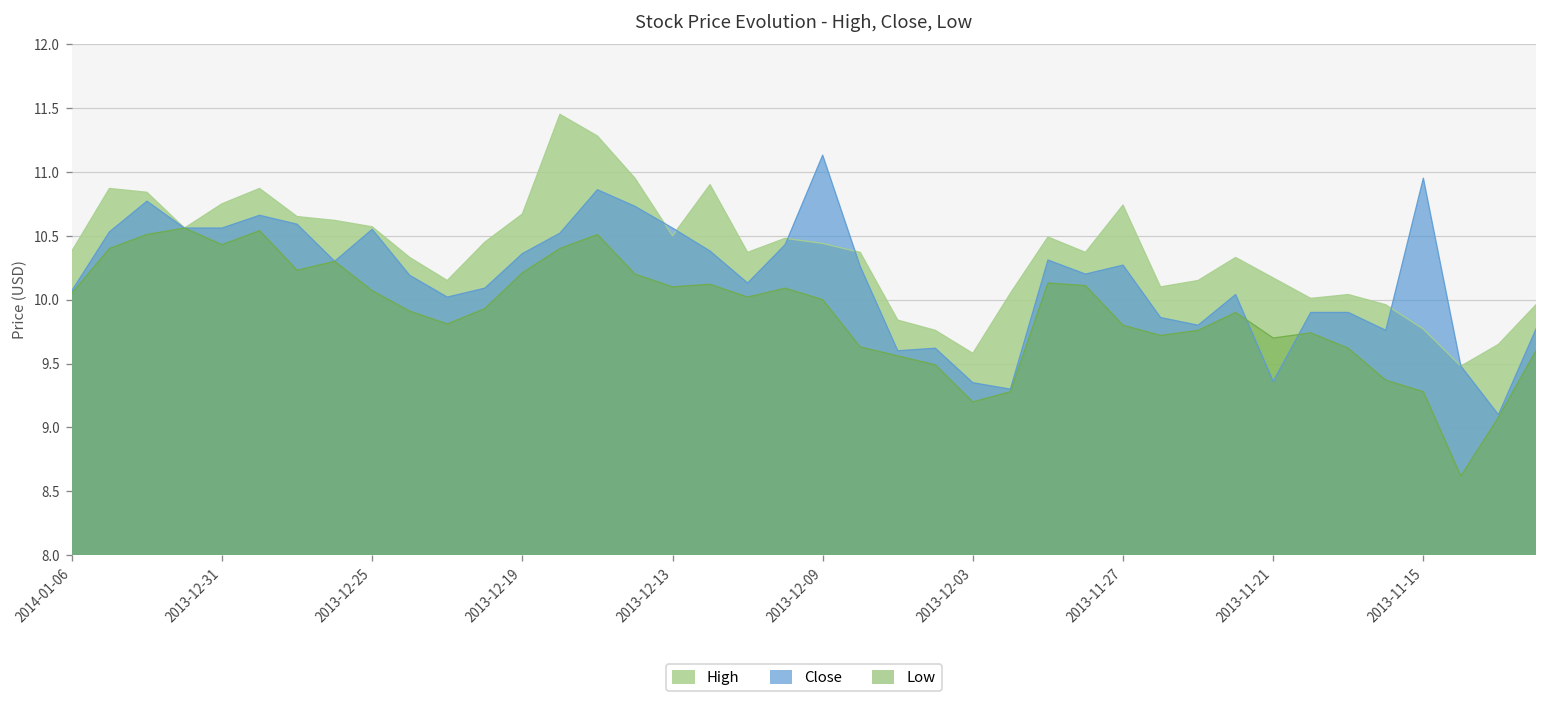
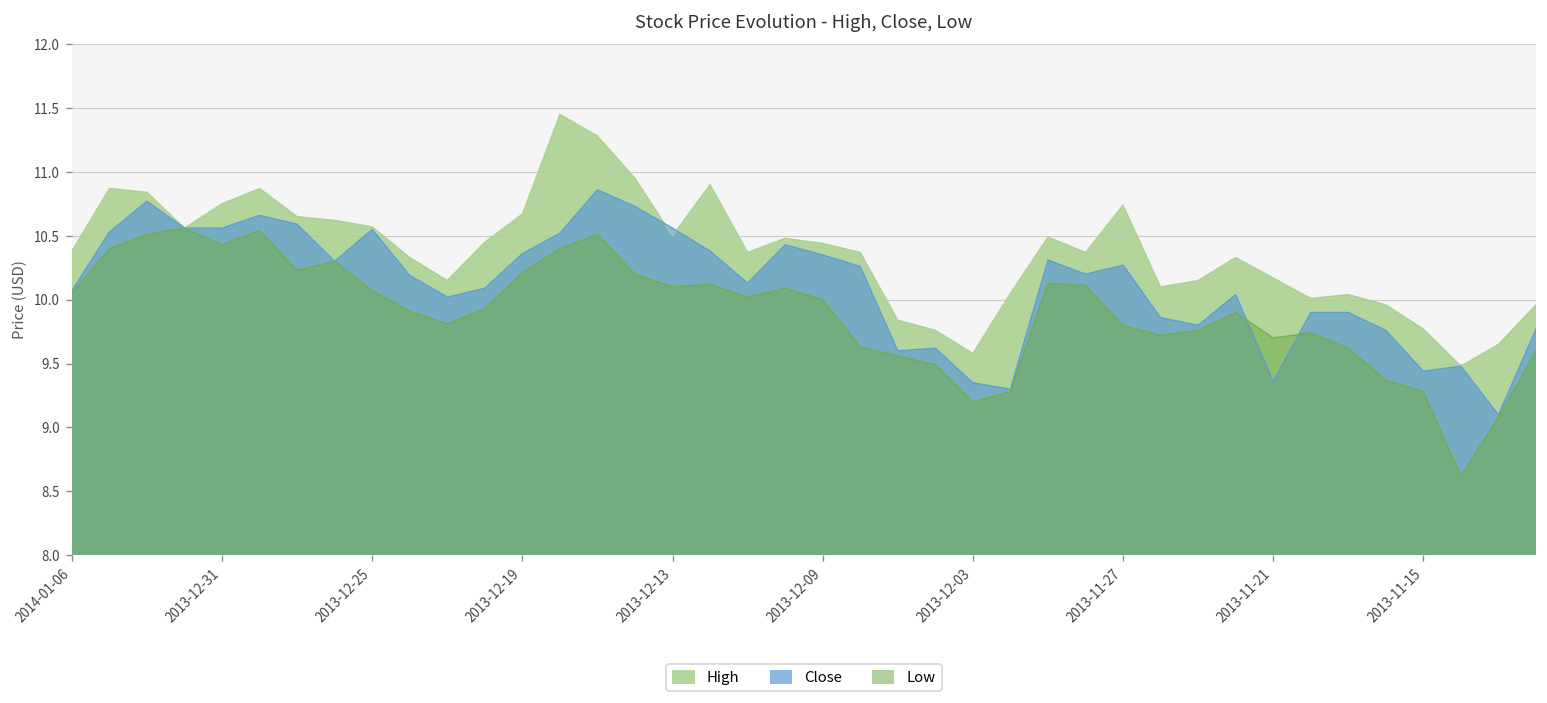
  {
    "Close": {
      "2013-12-31": 10.56,
      "2013-12-19": 10.36,
      "2013-12-13": 10.56,
-     "2013-12-09": 11.13,
+     "2013-12-09": 10.35,
      "2013-12-03": 9.35,
      "2013-11-27": 10.27,
      "2013-11-21": 9.36,
-     "2013-11-15": 10.95
+     "2013-11-15": 9.44
    }
  }
